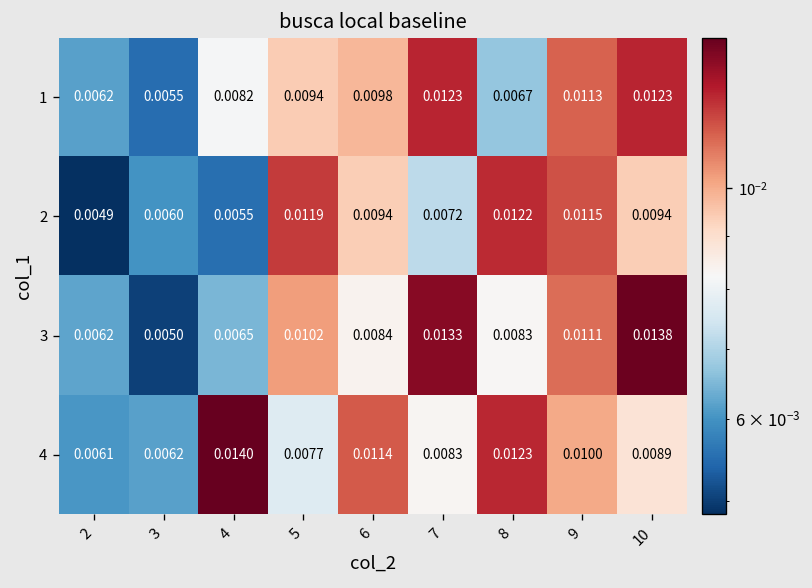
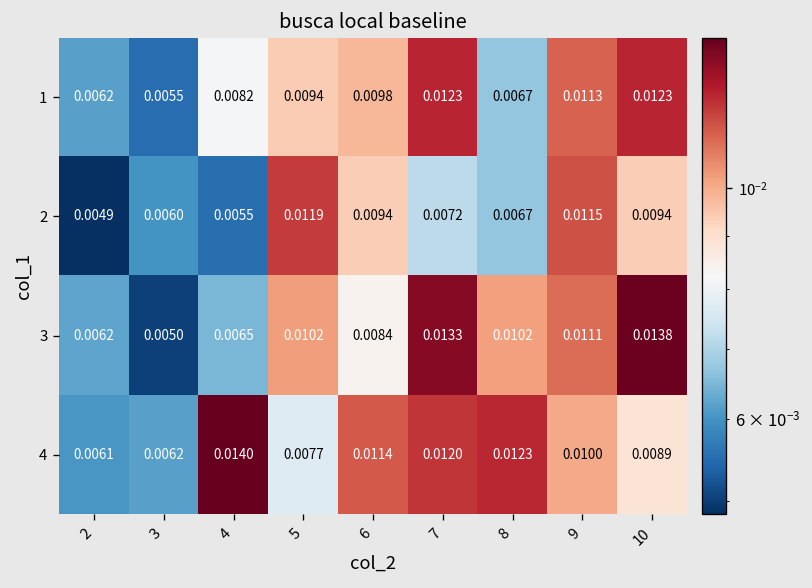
  {
    "1": {
      "2": 0.0062,
      "3": 0.0055,
      "4": 0.0082,
      "5": 0.0094,
      "6": 0.0098,
      "7": 0.0123,
      "8": 0.0067,
      "9": 0.0113,
      "10": 0.0123
    },
    "2": {
      "2": 0.0049,
      "3": 0.0060,
      "4": 0.0055,
      "5": 0.0119,
      "6": 0.0094,
      "7": 0.0072,
-     "8": 0.0122,
+     "8": 0.0067,
      "9": 0.0115,
      "10": 0.0094
    },
    "3": {
      "2": 0.0062,
      "3": 0.0050,
      "4": 0.0065,
      "5": 0.0102,
      "6": 0.0084,
      "7": 0.0133,
-     "8": 0.0083,
+     "8": 0.0102,
      "9": 0.0111,
      "10": 0.0138
    },
    "4": {
      "2": 0.0061,
      "3": 0.0062,
      "4": 0.0140,
      "5": 0.0077,
      "6": 0.0114,
-     "7": 0.0083,
+     "7": 0.0120,
      "8": 0.0123,
      "9": 0.0100,
      "10": 0.0089
    }
  }
